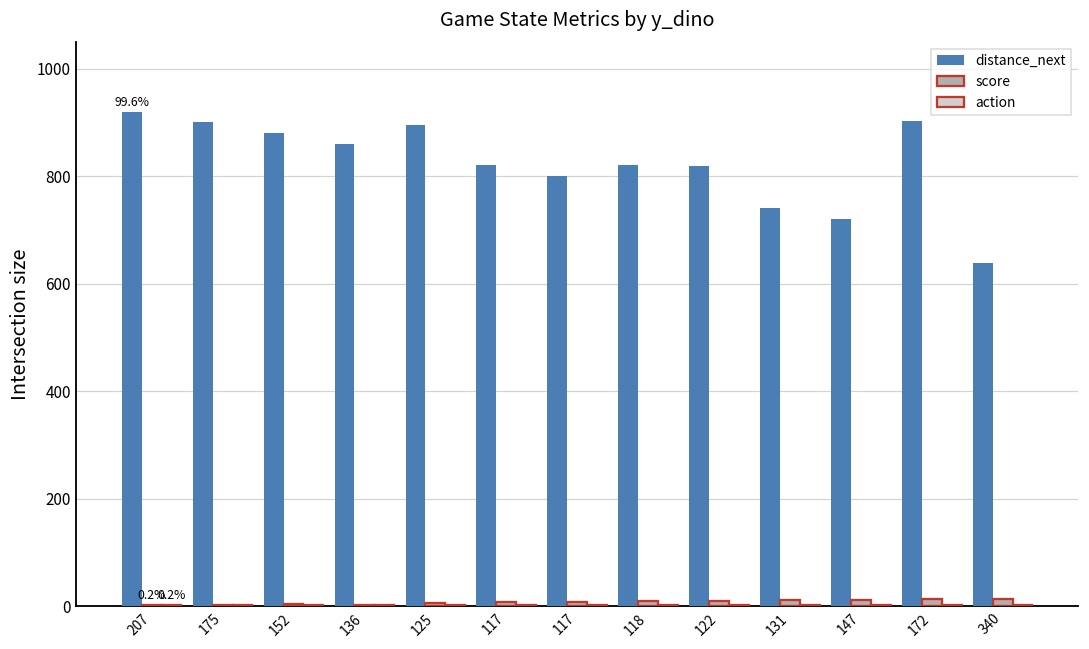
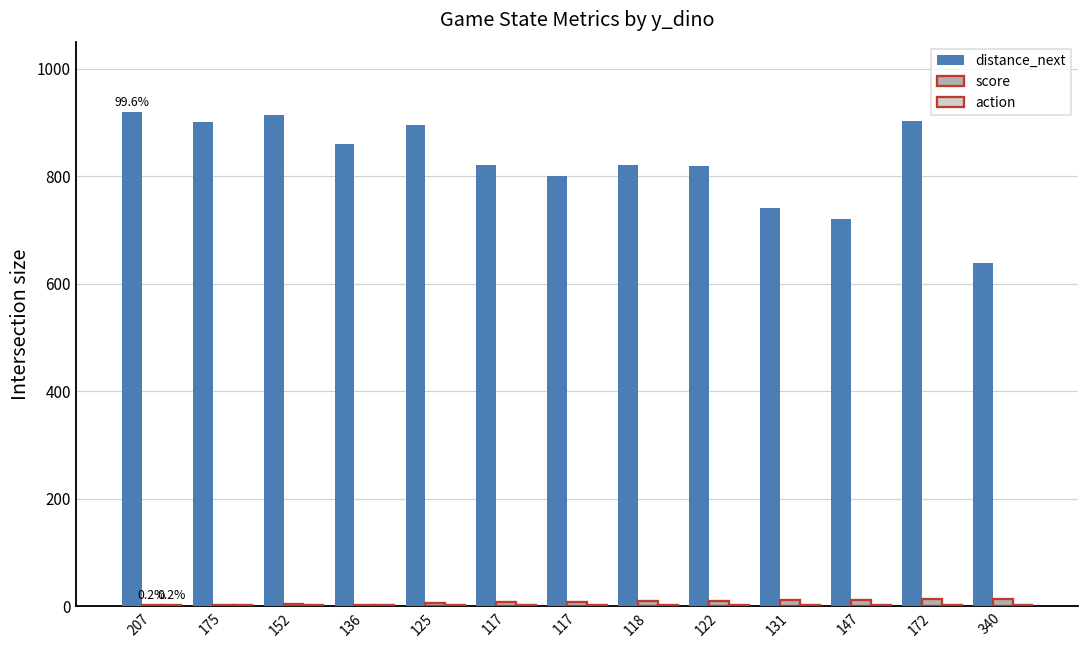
  {
    "distance_next": {
      "175": 900,
-     "152": 880,
+     "152": 910,
      "136": 860,
      "125": 900,
      "118": 820,
      "122": 820,
      "131": 740,
      "147": 720,
      "172": 900,
      "340": 640
    }
  }
